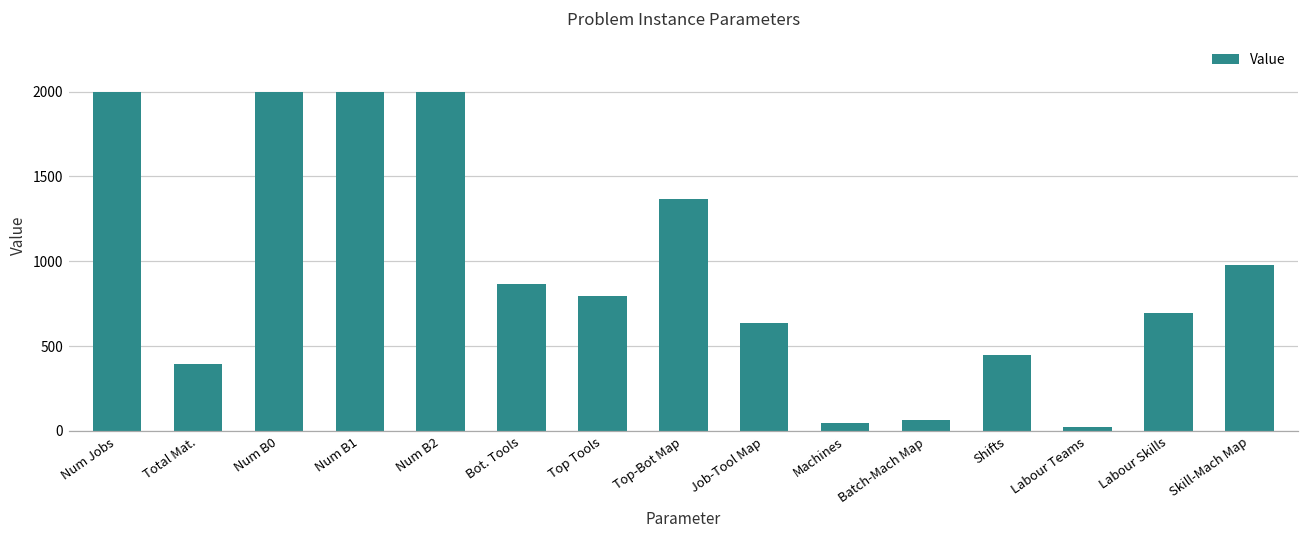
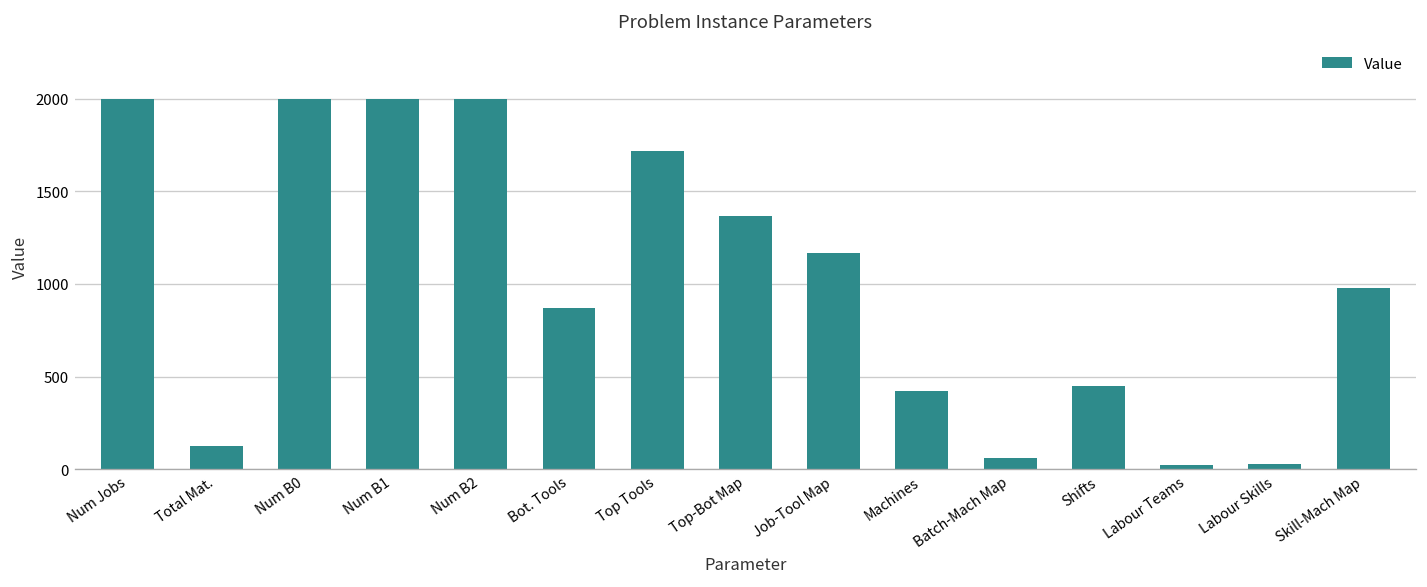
  {
    "Num Jobs": 2000,
-   "Total Mat.": 400,
+   "Total Mat.": 130,
    "Num B0": 2000,
    "Num B1": 2000,
    "Num B2": 2000,
    "Bot. Tools": 870,
-   "Top Tools": 790,
+   "Top Tools": 1720,
    "Top-Bot Map": 1370,
-   "Job-Tool Map": 640,
-   "Machines": 50,
+   "Job-Tool Map": 1170,
+   "Machines": 420,
    "Batch-Mach Map": 60,
    "Shifts": 450,
    "Labour Teams": 20,
-   "Labour Skills": 700,
+   "Labour Skills": 30,
    "Skill-Mach Map": 980
  }
